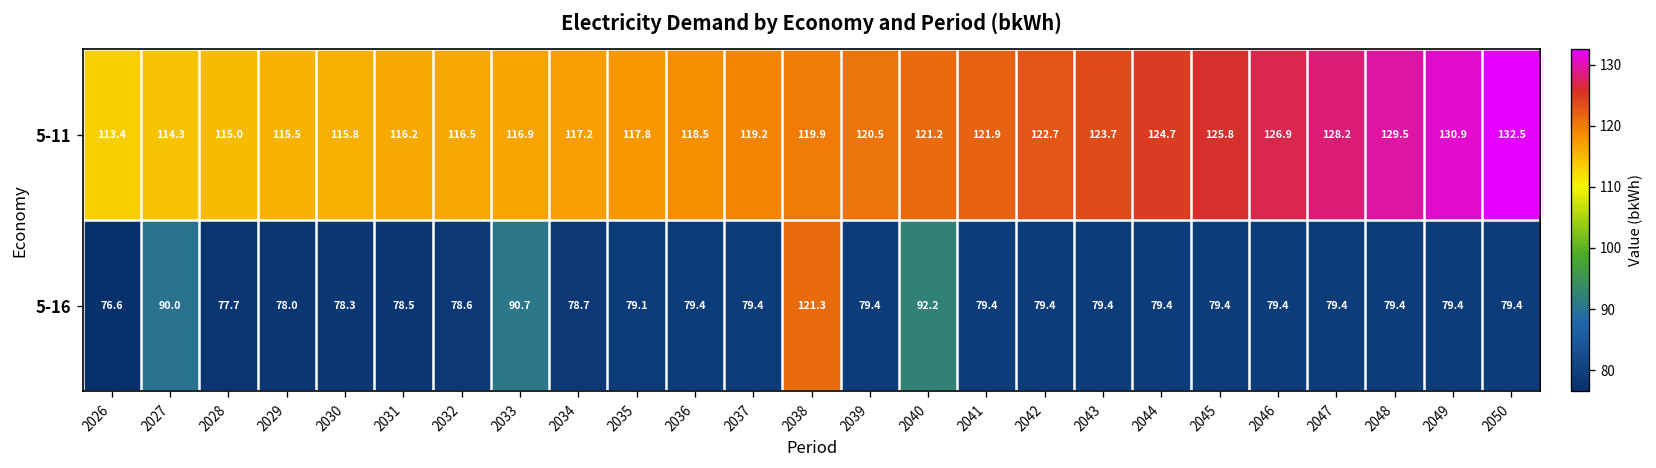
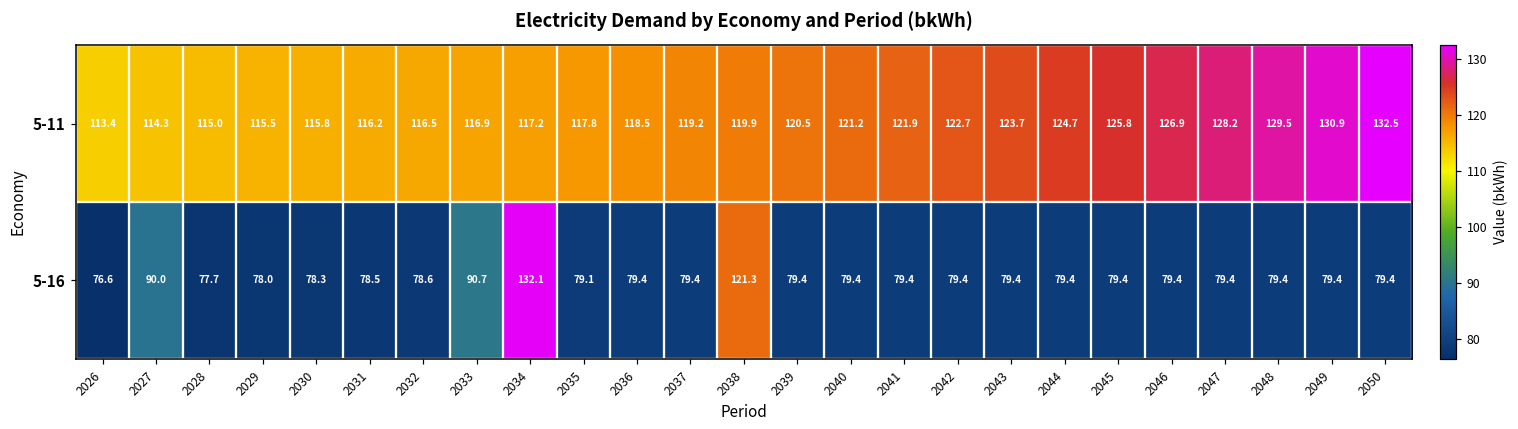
  {
    "5-11": {
      "2026": 113.4,
      "2027": 114.3,
      "2028": 115.0,
      "2029": 115.5,
      "2030": 115.8,
      "2031": 116.2,
      "2032": 116.5,
      "2033": 116.9,
      "2034": 117.2,
      "2035": 117.8,
      "2036": 118.5,
      "2037": 119.2,
      "2038": 119.9,
      "2039": 120.5,
      "2040": 121.2,
      "2041": 121.9,
      "2042": 122.7,
      "2043": 123.7,
      "2044": 124.7,
      "2045": 125.8,
      "2046": 126.9,
      "2047": 128.2,
      "2048": 129.5,
      "2049": 130.9,
      "2050": 132.5
    },
    "5-16": {
      "2026": 76.6,
      "2027": 90.0,
      "2028": 77.7,
      "2029": 78.0,
      "2030": 78.3,
      "2031": 78.5,
      "2032": 78.6,
      "2033": 90.7,
-     "2034": 78.7,
+     "2034": 132.1,
      "2035": 79.1,
      "2036": 79.4,
      "2037": 79.4,
      "2038": 121.3,
      "2039": 79.4,
-     "2040": 92.2,
+     "2040": 79.4,
      "2041": 79.4,
      "2042": 79.4,
      "2043": 79.4,
      "2044": 79.4,
      "2045": 79.4,
      "2046": 79.4,
      "2047": 79.4,
      "2048": 79.4,
      "2049": 79.4,
      "2050": 79.4
    }
  }
